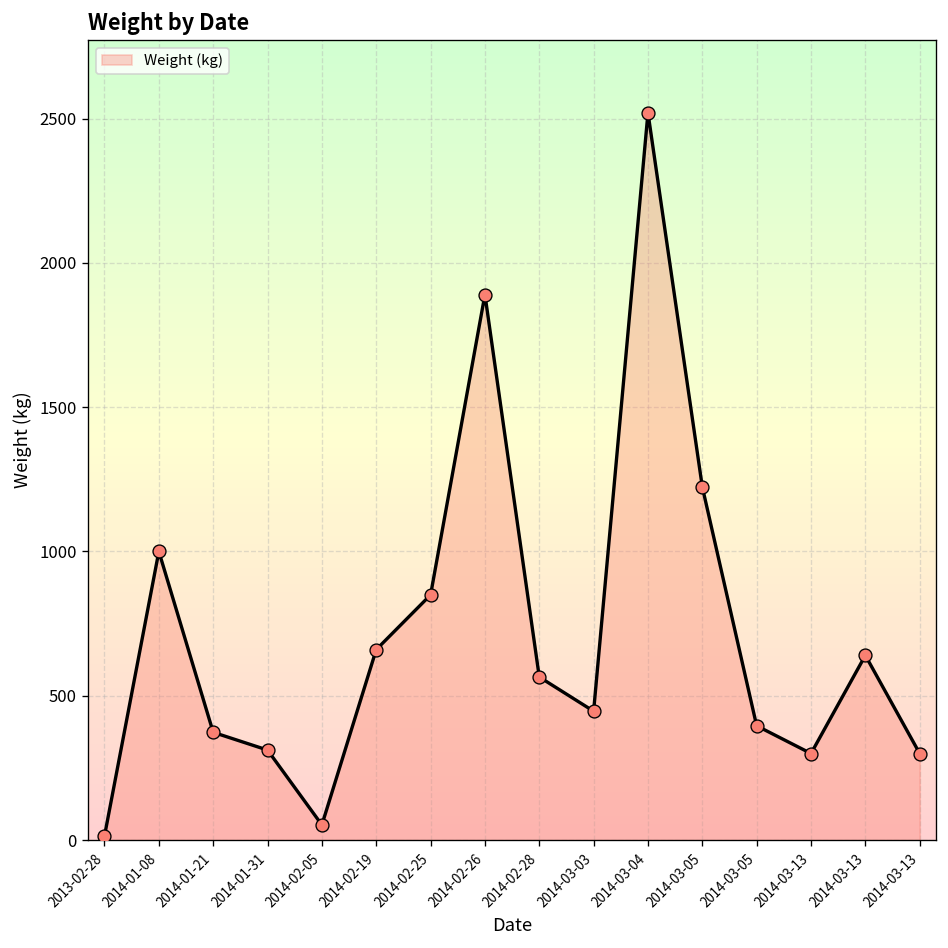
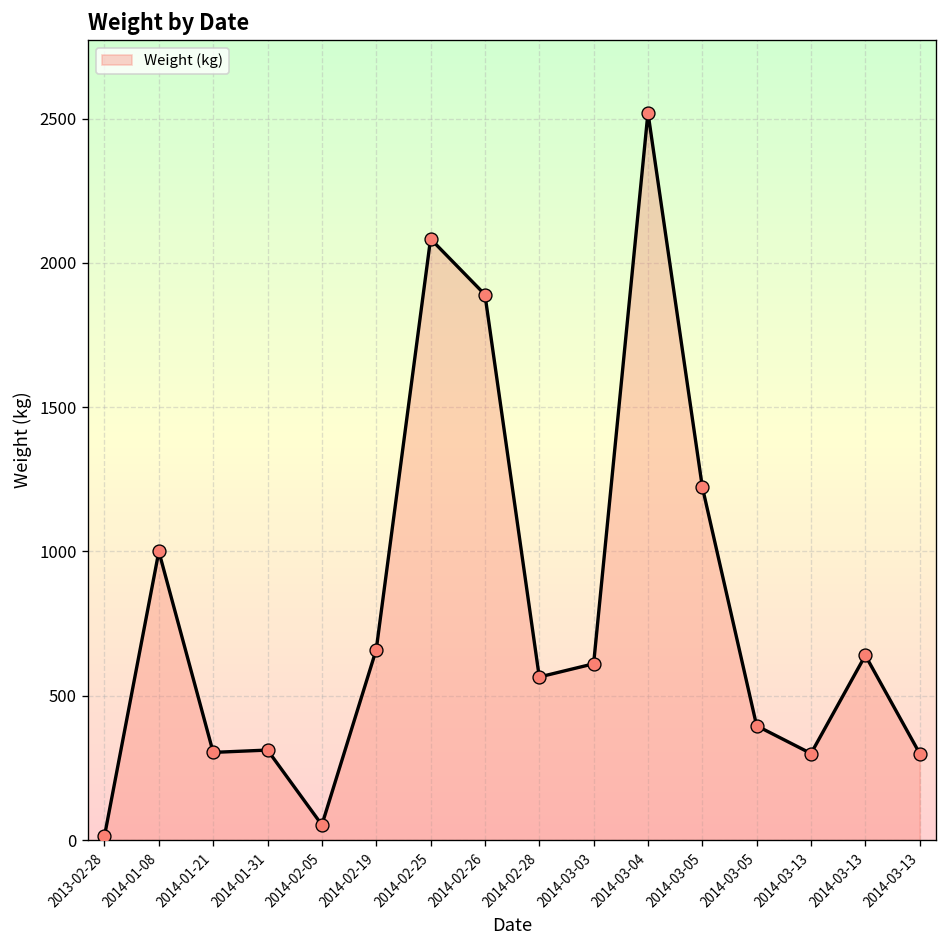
  {
    "2013-02-28": 10,
    "2014-01-08": 1000,
-   "2014-01-21": 370,
+   "2014-01-21": 300,
    "2014-01-31": 310,
    "2014-02-05": 50,
    "2014-02-19": 660,
-   "2014-02-25": 850,
+   "2014-02-25": 2080,
    "2014-02-26": 1890,
    "2014-02-28": 570,
-   "2014-03-03": 450,
+   "2014-03-03": 610,
    "2014-03-04": 2520
  }
